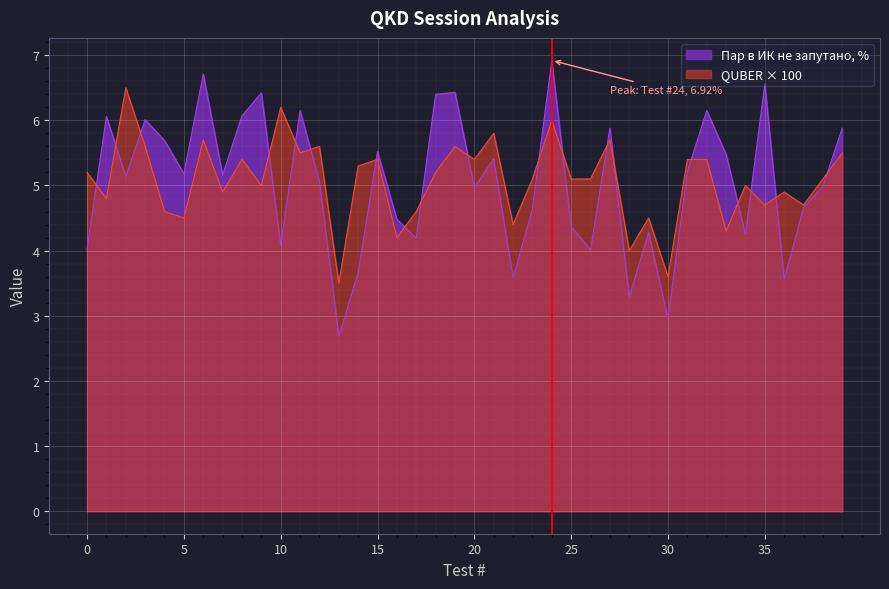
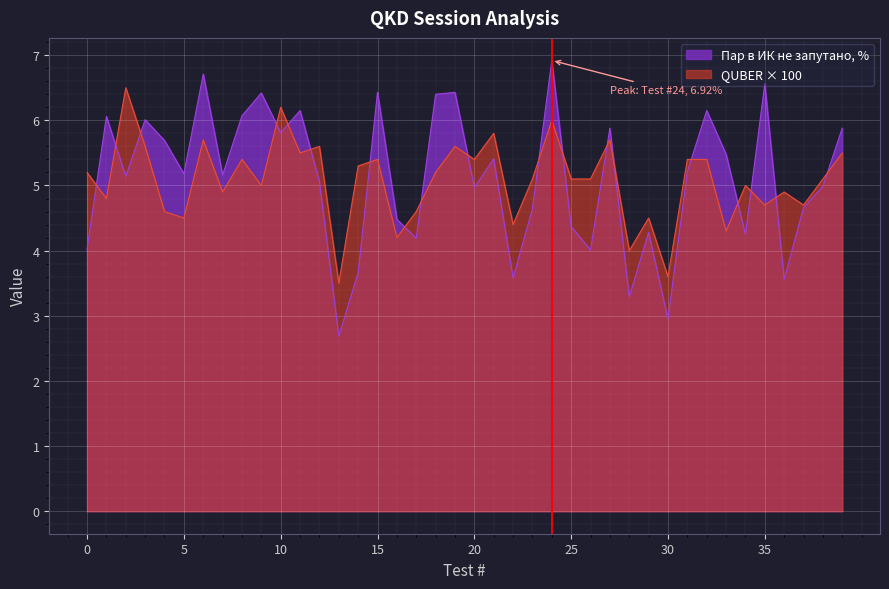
  {
    "Пар в ИК не запутано, %": {
      "0": 4.0,
      "5": 5.2,
-     "10": 4.1,
-     "15": 5.5,
+     "10": 5.8,
+     "15": 6.4,
      "20": 5.0,
      "25": 4.4,
      "30": 3.0
    },
    "QUBER × 100": {
      "0": 5.2,
      "5": 4.5,
      "10": 6.2,
      "15": 5.4,
      "20": 5.4,
      "25": 5.1,
      "30": 3.6,
      "35": 4.7
    }
  }
